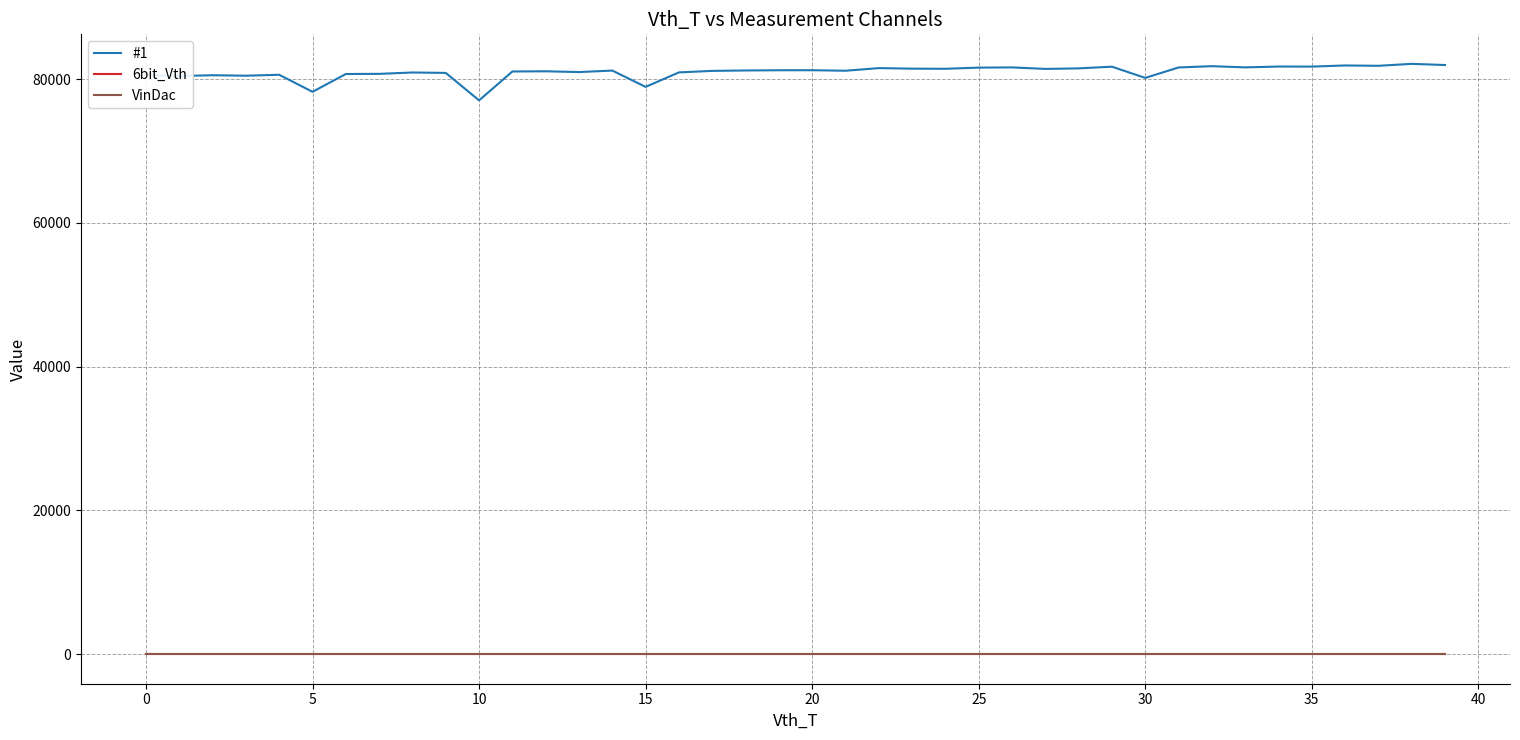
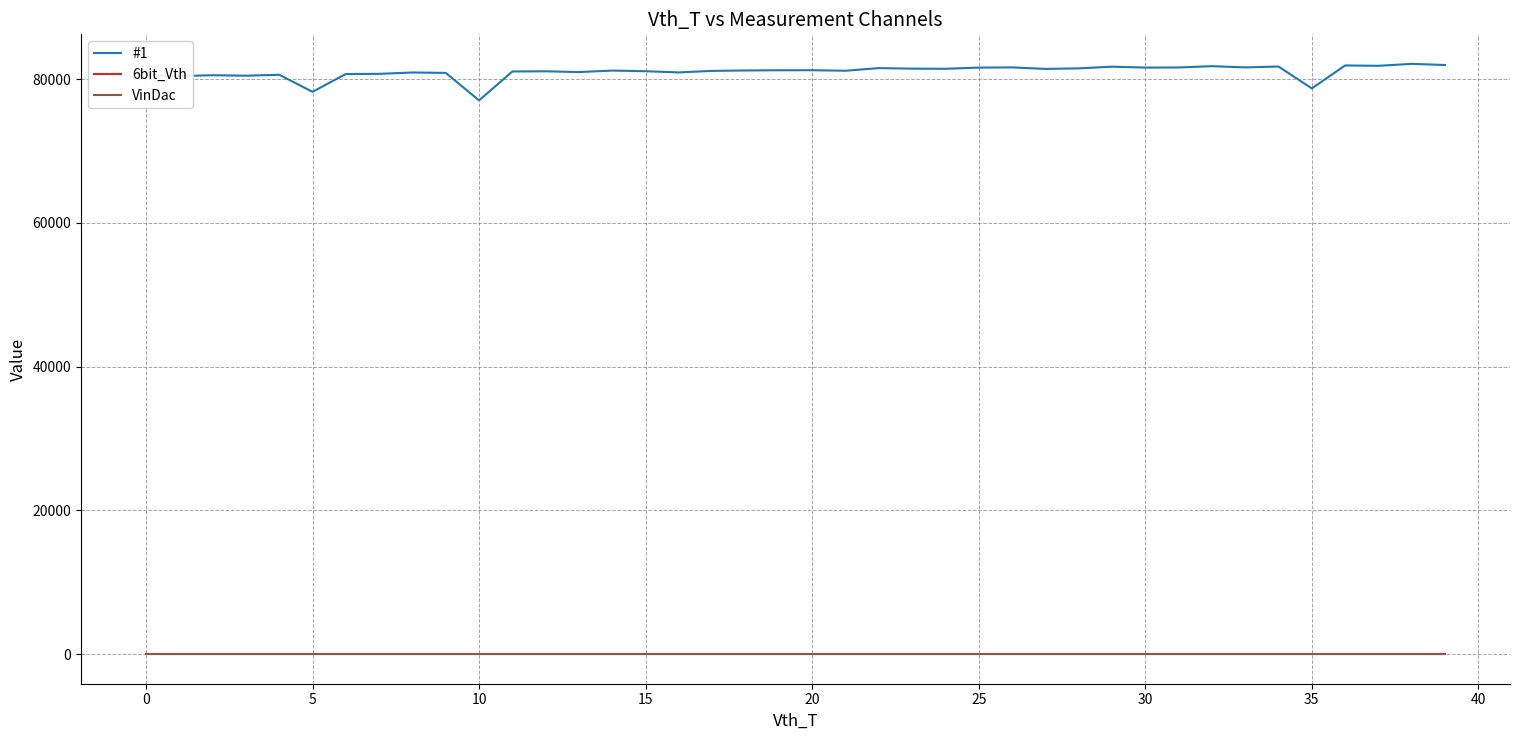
  {
    "#1": {
      "5": 78000,
      "10": 77000,
-     "15": 79000,
+     "15": 81000,
      "20": 81000,
      "25": 82000,
-     "30": 80000,
-     "35": 82000
+     "30": 82000,
+     "35": 79000
    },
    "VinDac": {
      "0": 0,
      "5": 0,
      "10": 0,
      "15": 0,
      "20": 0,
      "25": 0,
      "30": 0,
      "35": 0
    }
  }
